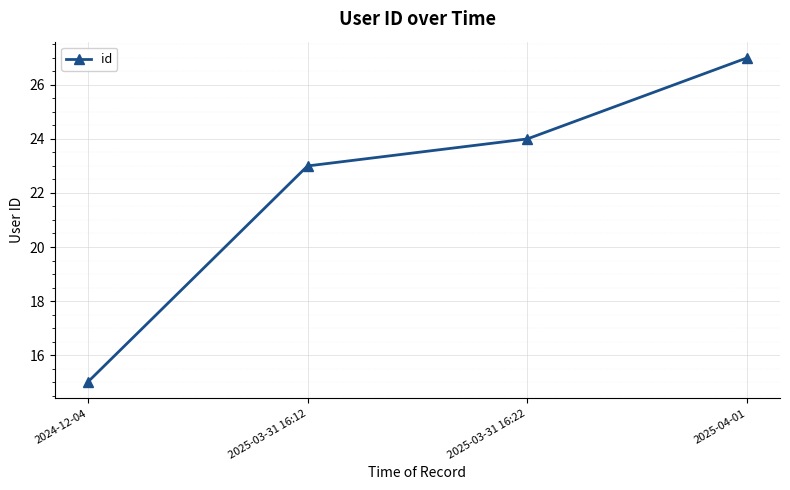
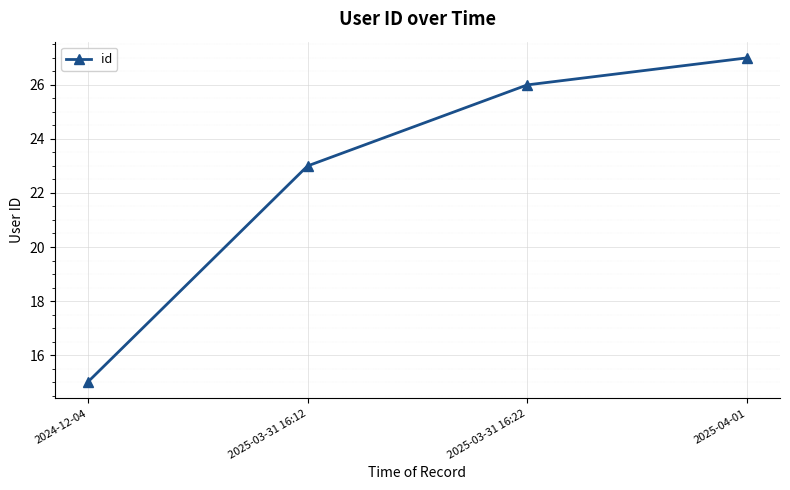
  {
    "2024-12-04": 15,
    "2025-03-31 16:12": 23,
-   "2025-03-31 16:22": 24,
+   "2025-03-31 16:22": 26,
    "2025-04-01": 27
  }
